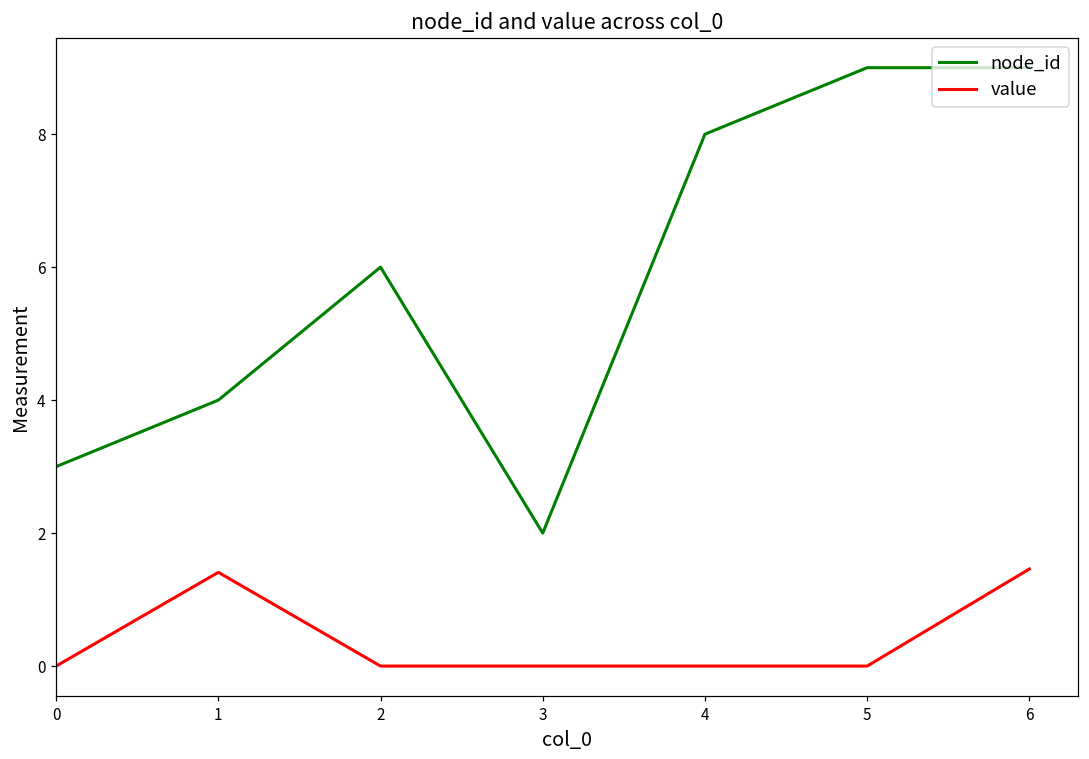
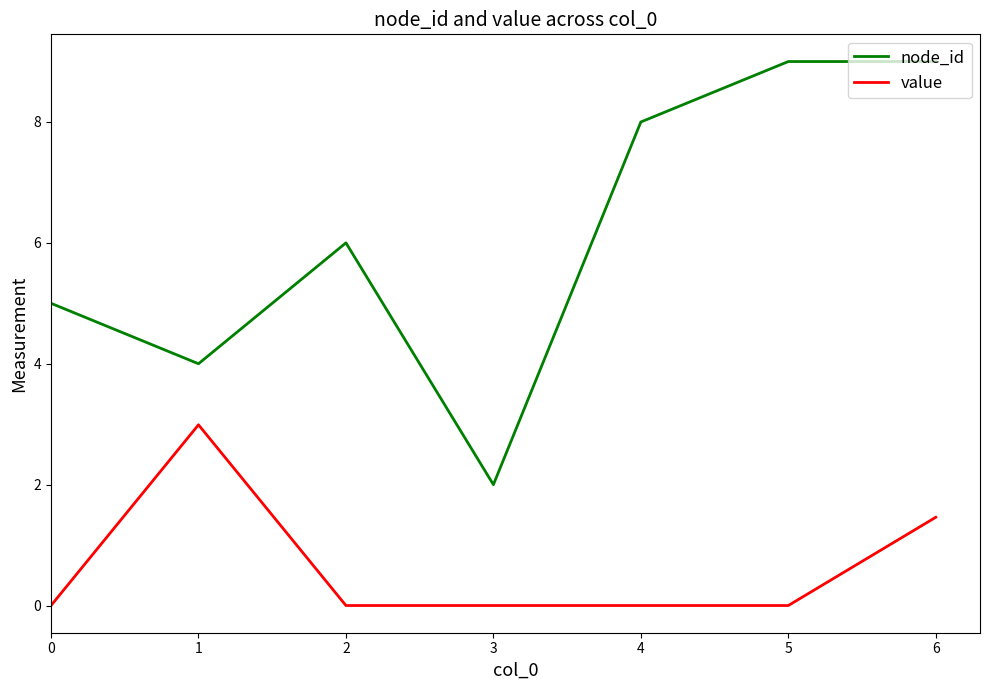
  {
    "node_id": {
-     "0": 3,
+     "0": 5,
      "1": 4,
      "2": 6,
      "3": 2,
      "4": 8,
      "5": 9
    },
    "value": {
      "0": 0.0,
-     "1": 1.4,
+     "1": 3.0,
      "2": 0.0,
      "3": 0.0,
      "4": 0.0,
      "5": 0.0,
      "6": 1.5
    }
  }
